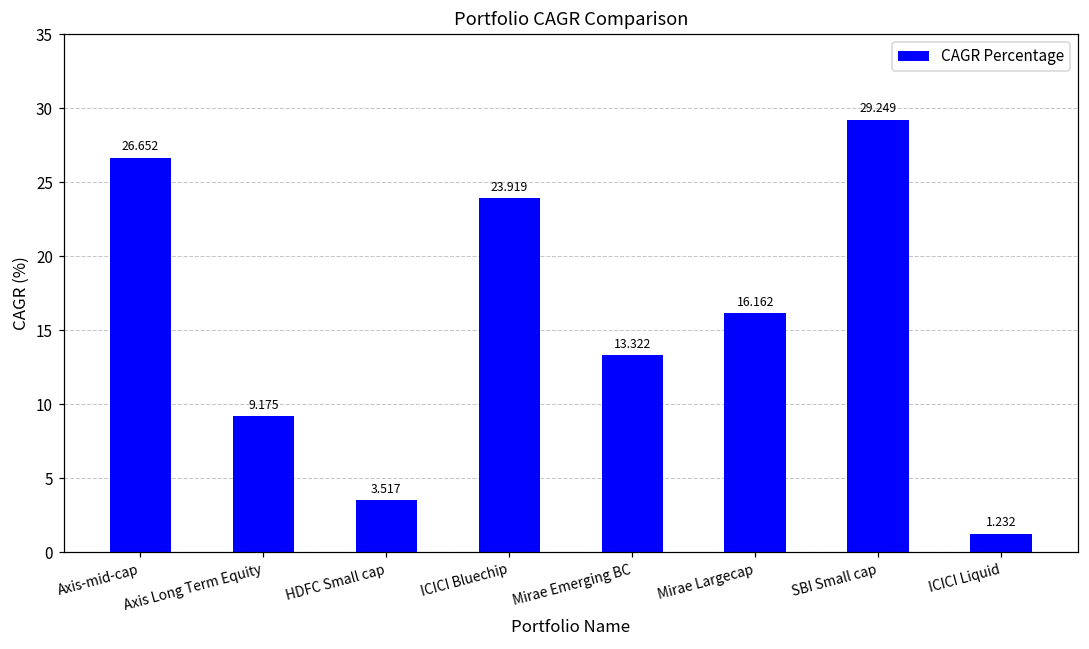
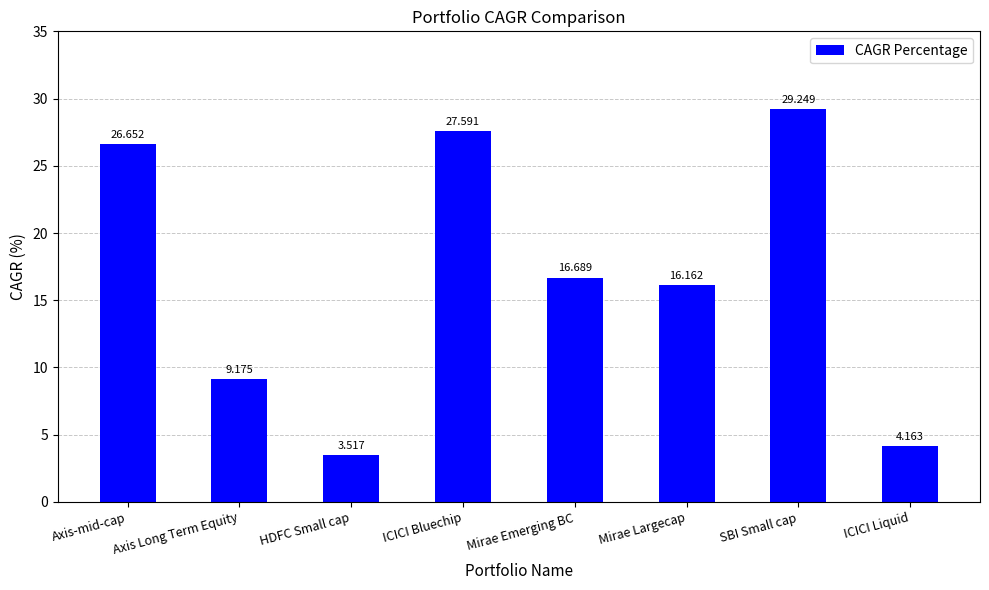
  {
    "Axis-mid-cap": 26.652,
    "Axis Long Term Equity": 9.175,
    "HDFC Small cap": 3.517,
-   "ICICI Bluechip": 23.919,
-   "Mirae Emerging BC": 13.322,
+   "ICICI Bluechip": 27.591,
+   "Mirae Emerging BC": 16.689,
    "Mirae Largecap": 16.162,
    "SBI Small cap": 29.249,
-   "ICICI Liquid": 1.232
+   "ICICI Liquid": 4.163
  }
